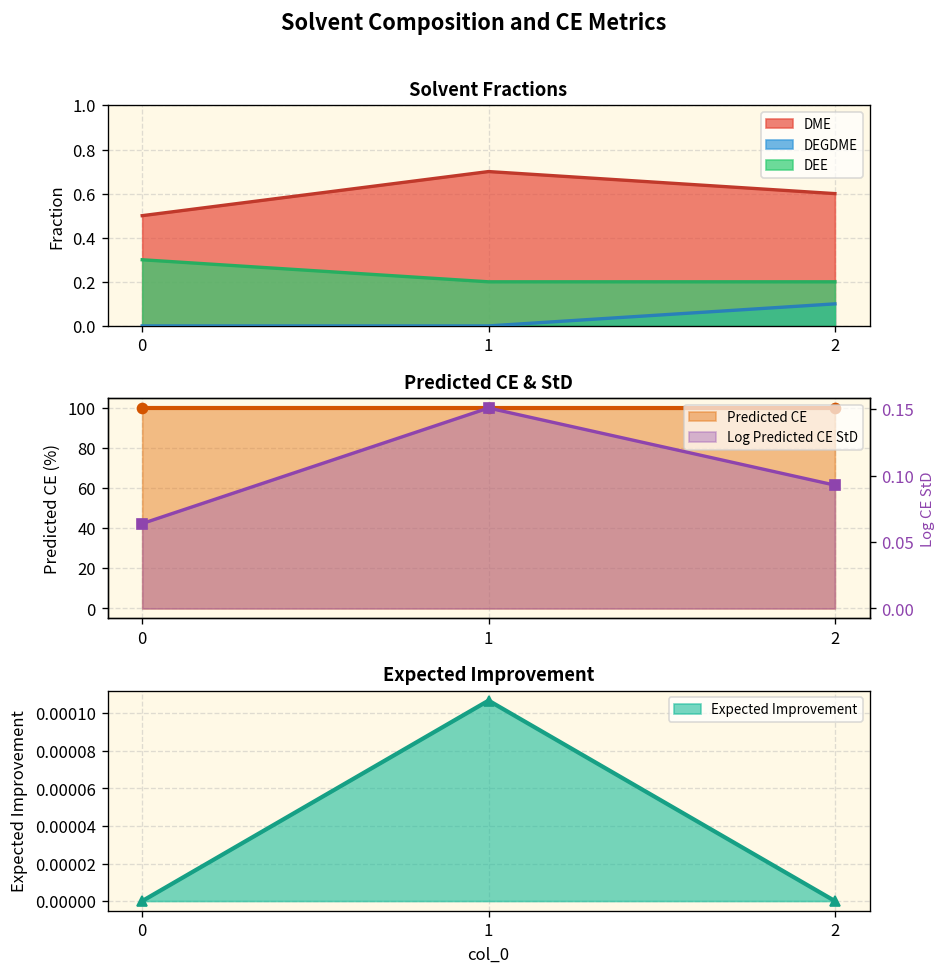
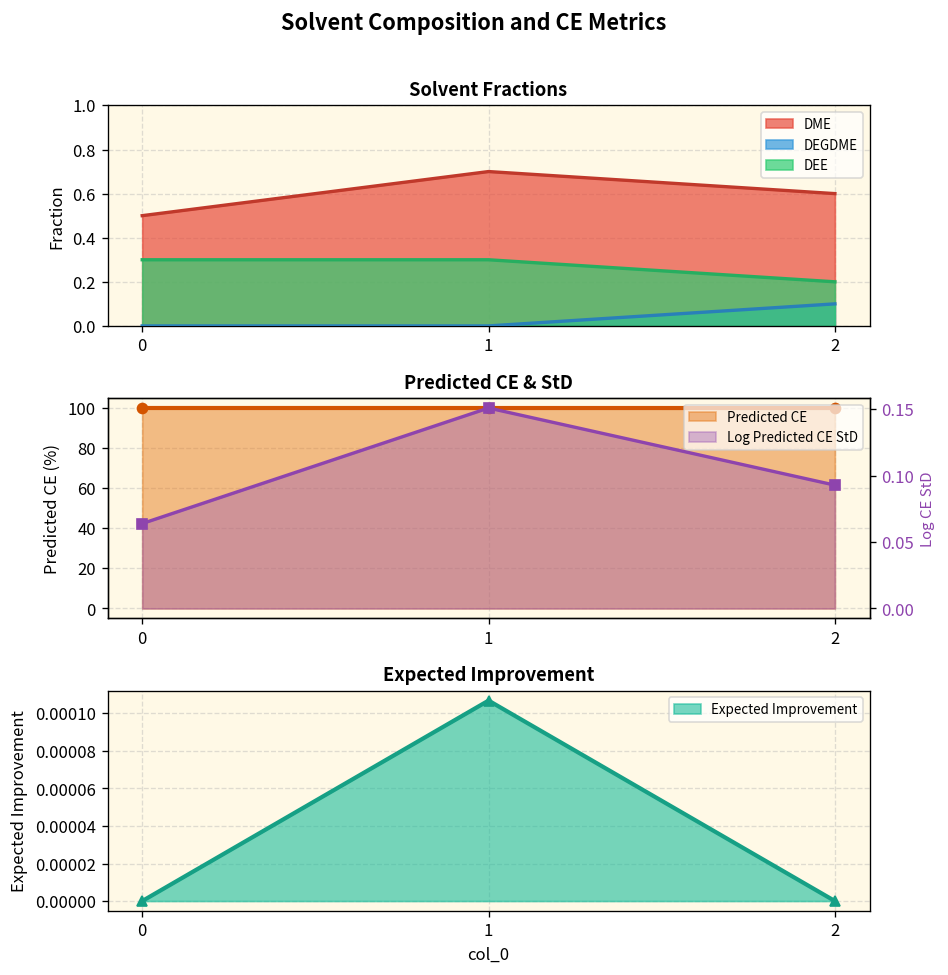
  {
    "Solvent Fractions": {
      "DME": {
        "0": 0.5,
        "1": 0.7,
        "2": 0.6
      },
      "DEGDME": {
        "0": 0.0,
        "1": 0.0,
        "2": 0.1
      },
      "DEE": {
        "0": 0.3,
-       "1": 0.2,
+       "1": 0.3,
        "2": 0.2
      }
    },
    "Expected Improvement": {
      "0": 0.000000,
      "1": 0.000107,
      "2": 0.000000
    }
  }
